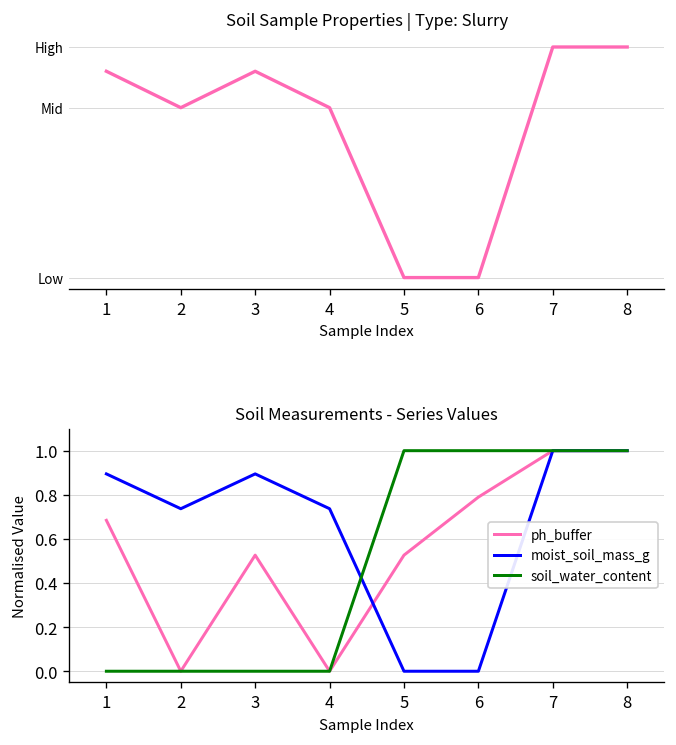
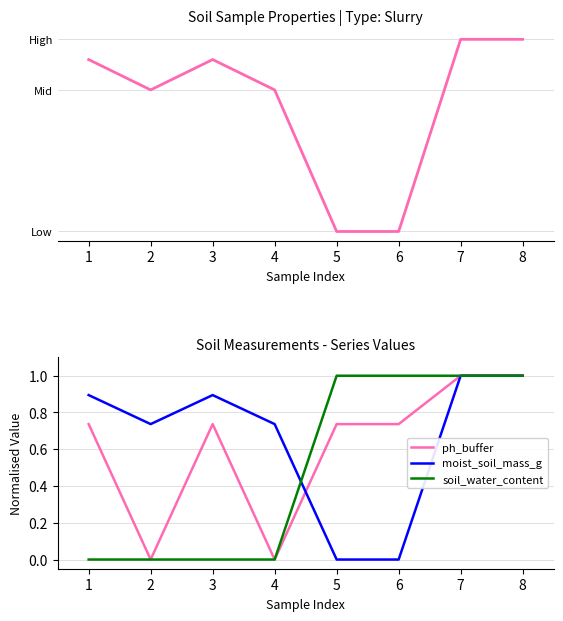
  {
    "Soil Measurements - Series Values": {
      "ph_buffer": {
-       "1": 0.68,
-       "3": 0.53,
-       "5": 0.53,
-       "6": 0.79
+       "1": 0.74,
+       "3": 0.74,
+       "5": 0.74,
+       "6": 0.74
      },
      "moist_soil_mass_g": {
        "1": 0.89,
        "2": 0.74,
        "3": 0.89,
        "4": 0.74,
        "5": 0.00,
        "6": 0.00
      },
      "soil_water_content": {
        "1": 0.00,
        "3": 0.00,
        "5": 1.00,
        "6": 1.00
      }
    }
  }
